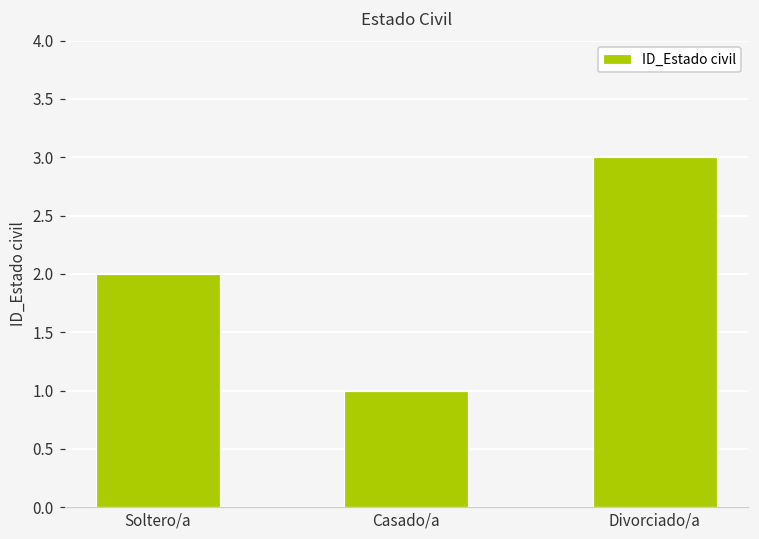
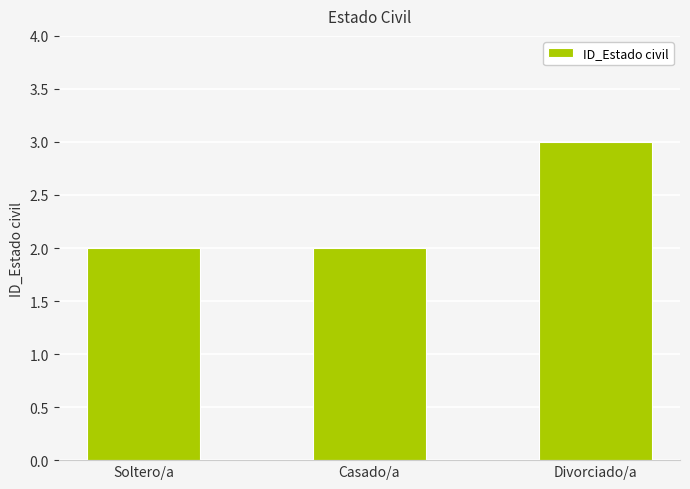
  {
    "Soltero/a": 2,
-   "Casado/a": 1,
+   "Casado/a": 2,
    "Divorciado/a": 3
  }
